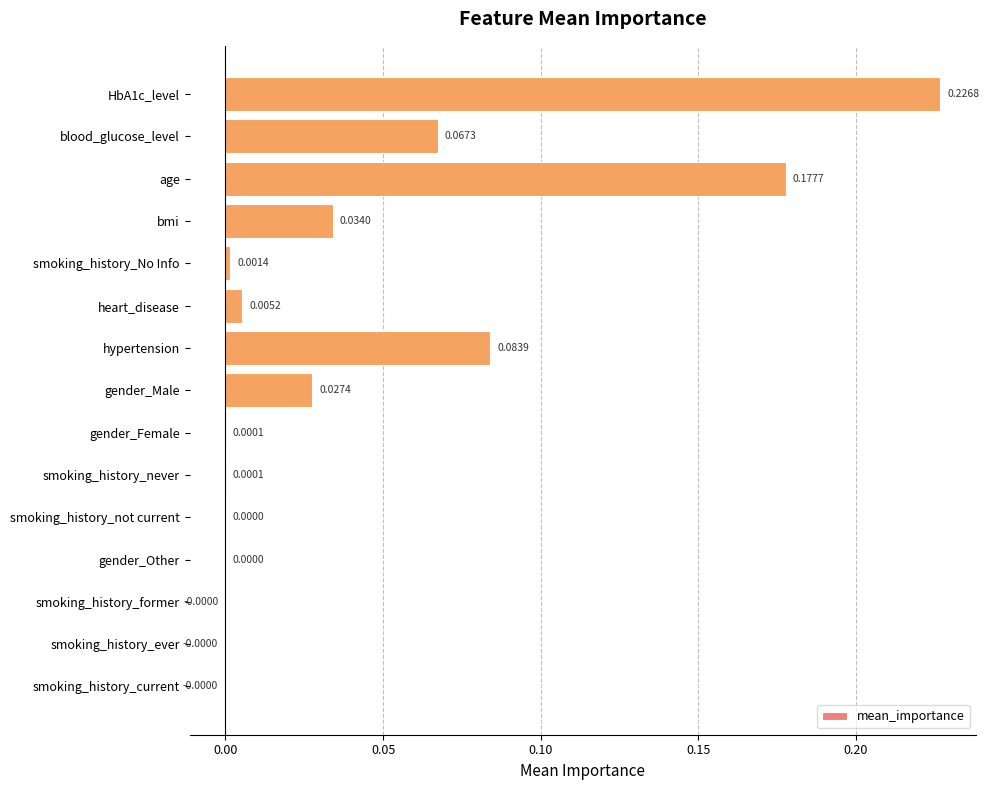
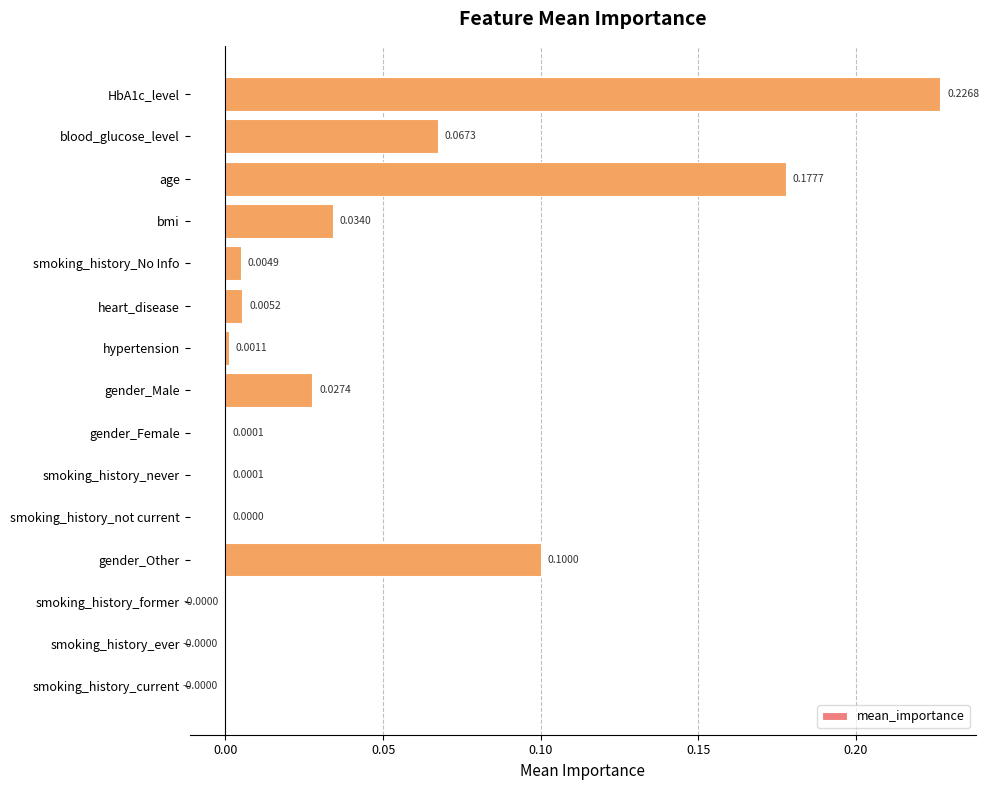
  {
    "HbA1c_level": 0.2268,
    "blood_glucose_level": 0.0673,
    "age": 0.1777,
    "bmi": 0.0340,
-   "smoking_history_No Info": 0.0014,
+   "smoking_history_No Info": 0.0049,
    "heart_disease": 0.0052,
-   "hypertension": 0.0839,
+   "hypertension": 0.0011,
    "gender_Male": 0.0274,
    "gender_Female": 0.0001,
    "smoking_history_never": 0.0001,
    "smoking_history_not current": 0.0000,
-   "gender_Other": 0.0000,
+   "gender_Other": 0.1000,
    "smoking_history_former": -0.0000,
    "smoking_history_ever": -0.0000,
    "smoking_history_current": -0.0000
  }
